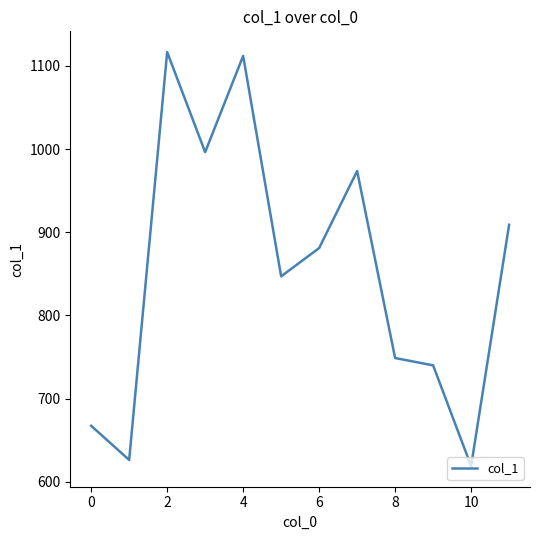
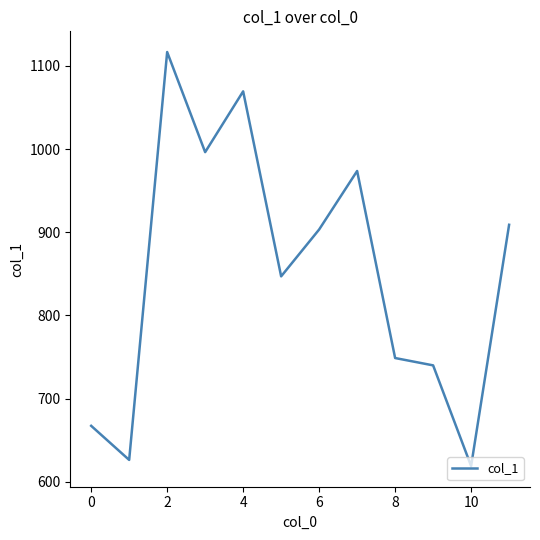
  {
    "0": 670,
    "2": 1120,
-   "4": 1110,
-   "6": 880,
+   "4": 1070,
+   "6": 900,
    "8": 750
  }
